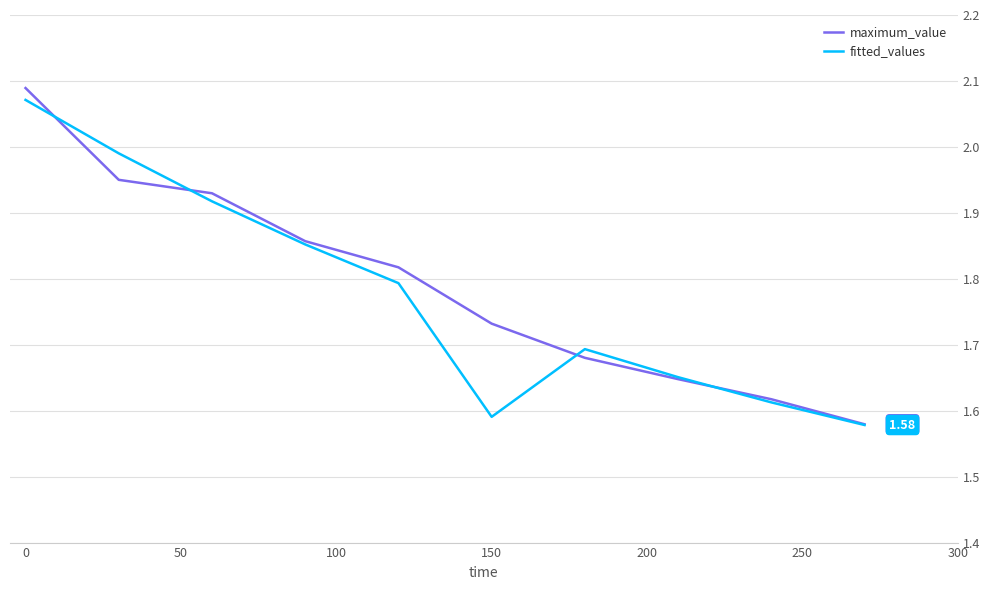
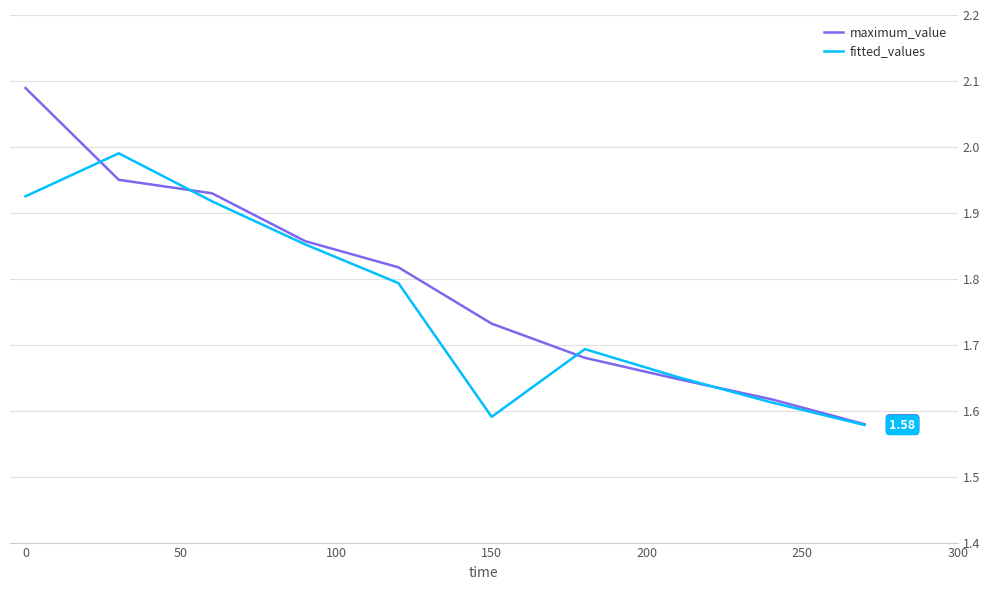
  {
    "maximum_value": {
      "0": 2.09,
      "150": 1.73
    },
    "fitted_values": {
-     "0": 2.07,
+     "0": 1.93,
      "150": 1.59
    }
  }
